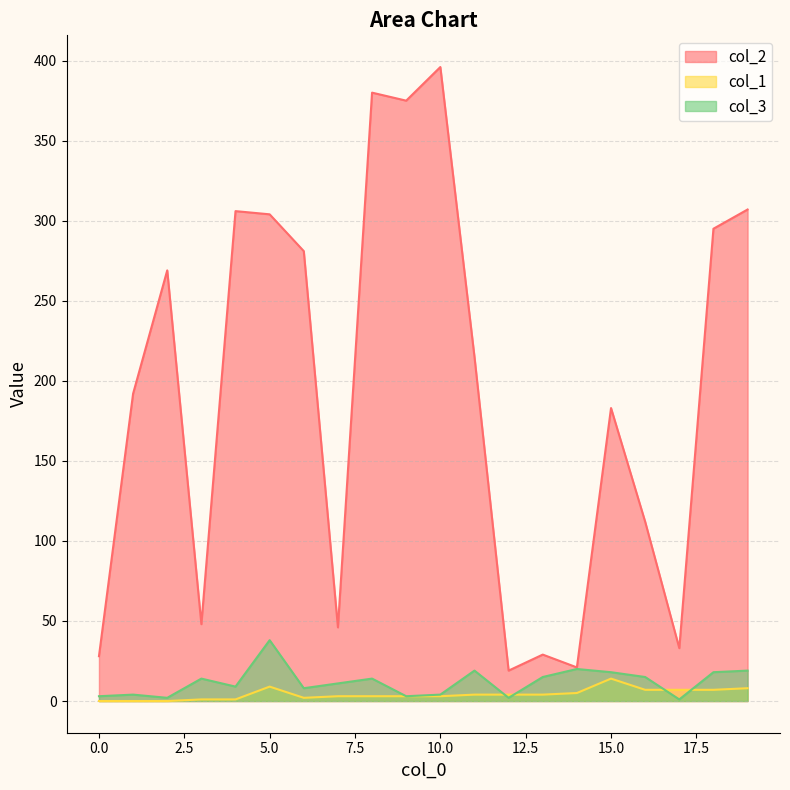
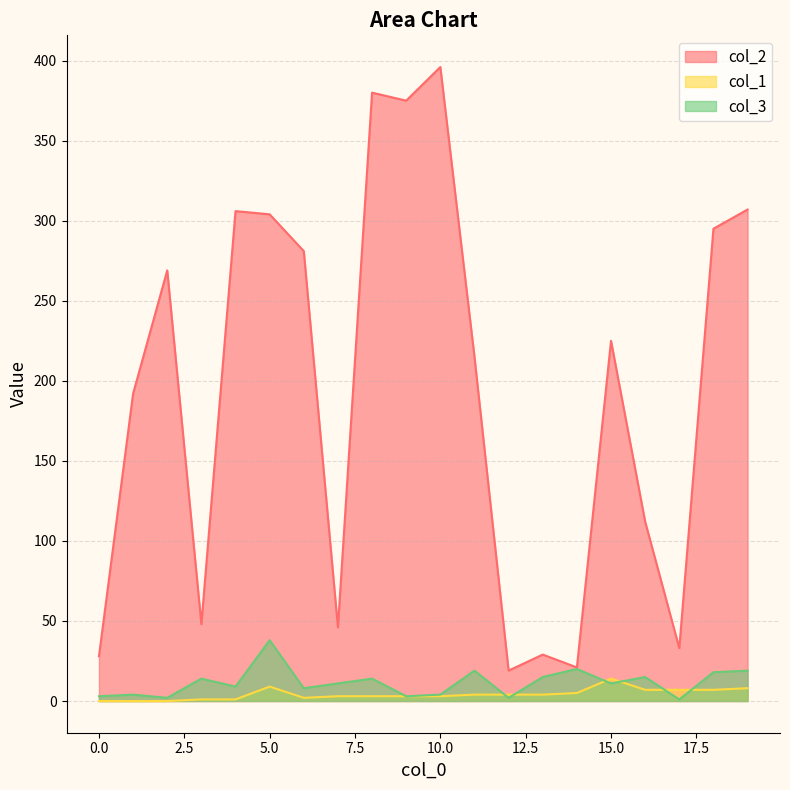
  {
    "col_2": {
      "0.0": 28,
      "5.0": 304,
      "10.0": 396,
-     "15.0": 183
+     "15.0": 225
    },
    "col_1": {
      "0.0": 0,
      "5.0": 9,
      "15.0": 14
    },
    "col_3": {
      "0.0": 3,
      "5.0": 38,
-     "15.0": 18
+     "15.0": 11
    }
  }
